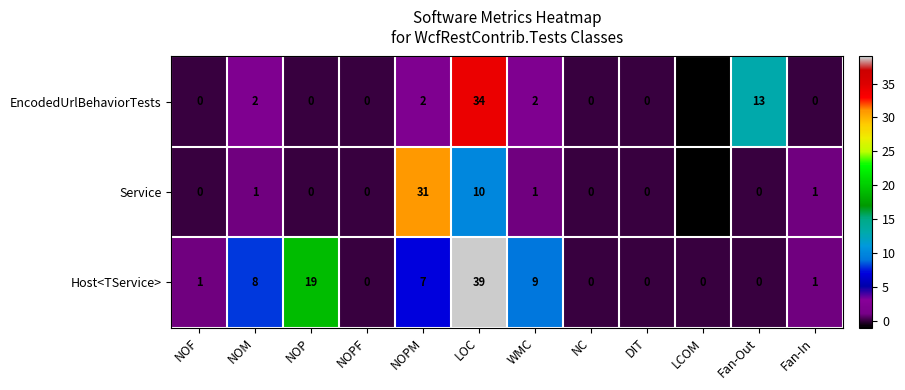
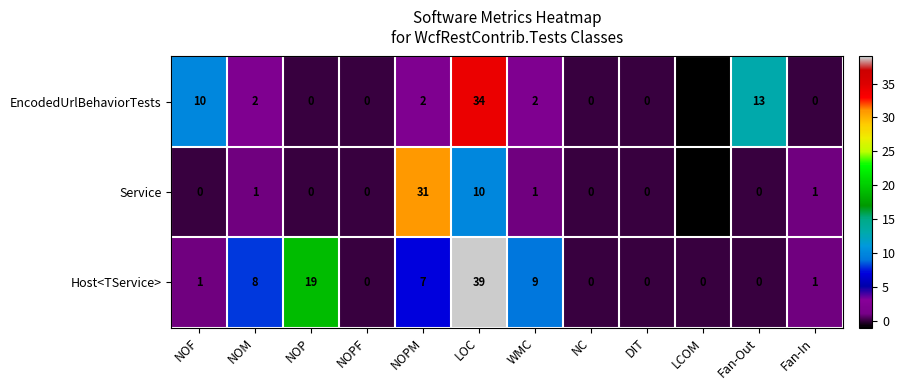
  {
    "EncodedUrlBehaviorTests": {
-     "NOF": 0,
+     "NOF": 10,
      "NOM": 2,
      "NOP": 0,
      "NOPF": 0,
      "NOPM": 2,
      "LOC": 34,
      "WMC": 2,
      "NC": 0,
      "DIT": 0,
      "Fan-Out": 13,
      "Fan-In": 0
    },
    "Service": {
      "NOF": 0,
      "NOM": 1,
      "NOP": 0,
      "NOPF": 0,
      "NOPM": 31,
      "LOC": 10,
      "WMC": 1,
      "NC": 0,
      "DIT": 0,
      "Fan-Out": 0,
      "Fan-In": 1
    },
    "Host<TService>": {
      "NOF": 1,
      "NOM": 8,
      "NOP": 19,
      "NOPF": 0,
      "NOPM": 7,
      "LOC": 39,
      "WMC": 9,
      "NC": 0,
      "DIT": 0,
      "LCOM": 0,
      "Fan-Out": 0,
      "Fan-In": 1
    }
  }
